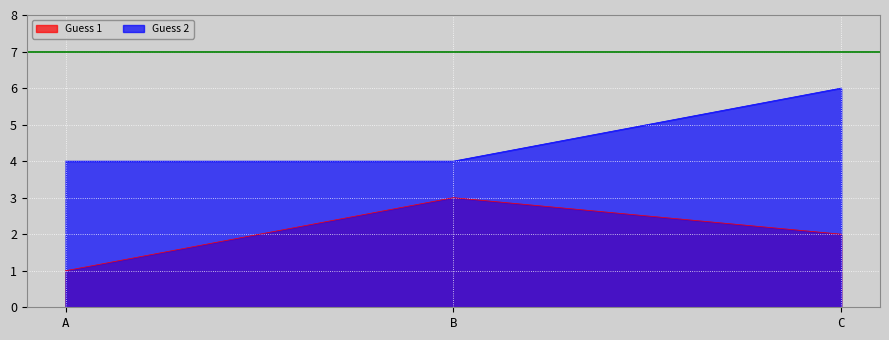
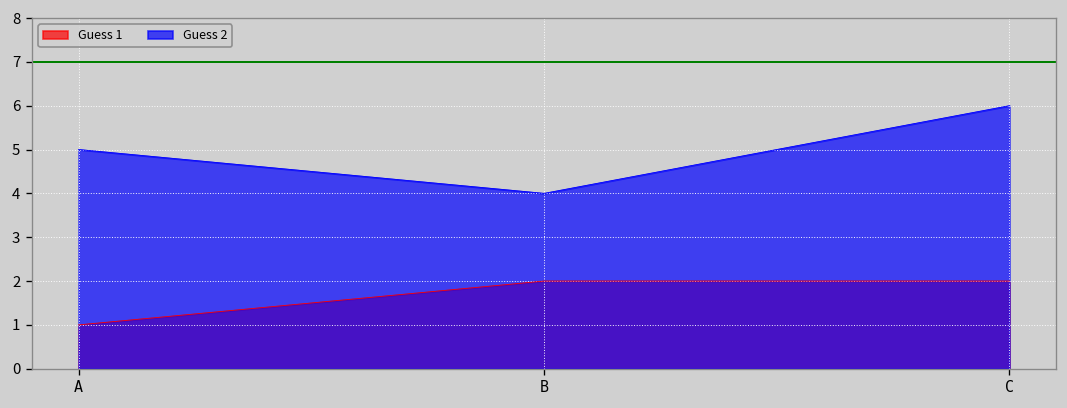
  {
    "Guess 1": {
      "A": 1,
-     "B": 3,
+     "B": 2,
      "C": 2
    },
    "Guess 2": {
-     "A": 4,
+     "A": 5,
      "B": 4,
      "C": 6
    }
  }
